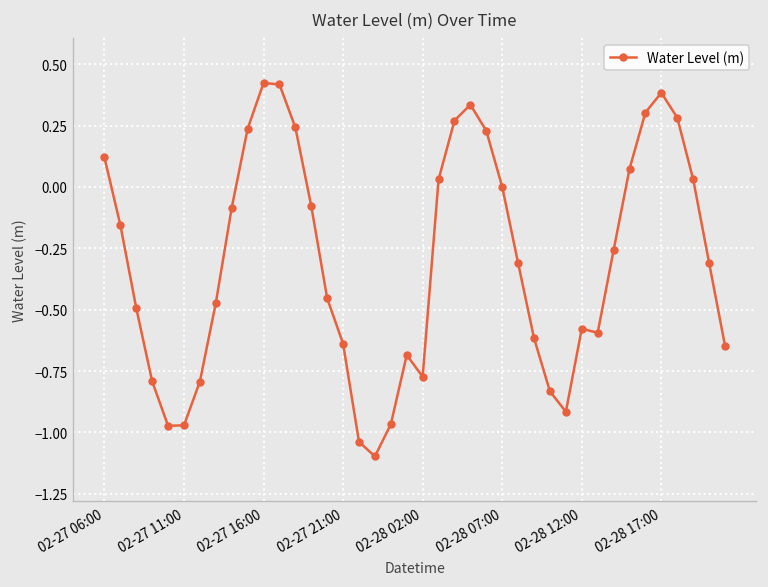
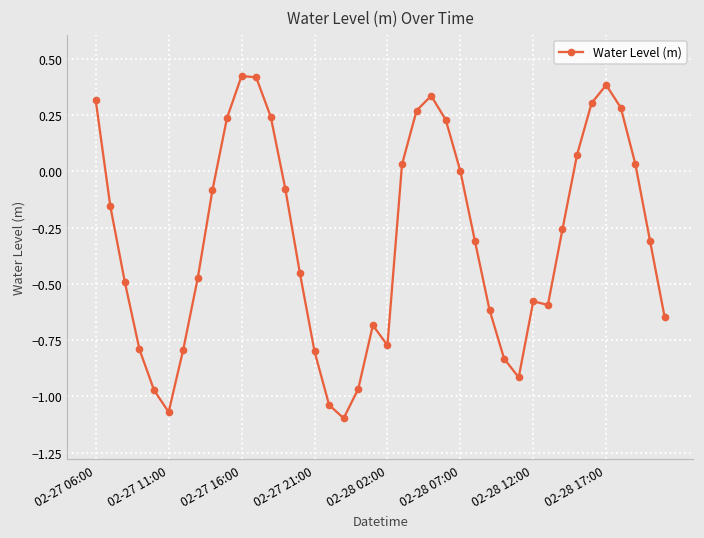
  {
-   "02-27 06:00": 0.12,
-   "02-27 11:00": -0.97,
+   "02-27 06:00": 0.31,
+   "02-27 11:00": -1.07,
    "02-27 16:00": 0.42,
-   "02-27 21:00": -0.64,
+   "02-27 21:00": -0.80,
    "02-28 02:00": -0.77,
    "02-28 07:00": 0.00,
    "02-28 12:00": -0.58,
    "02-28 17:00": 0.38
  }
